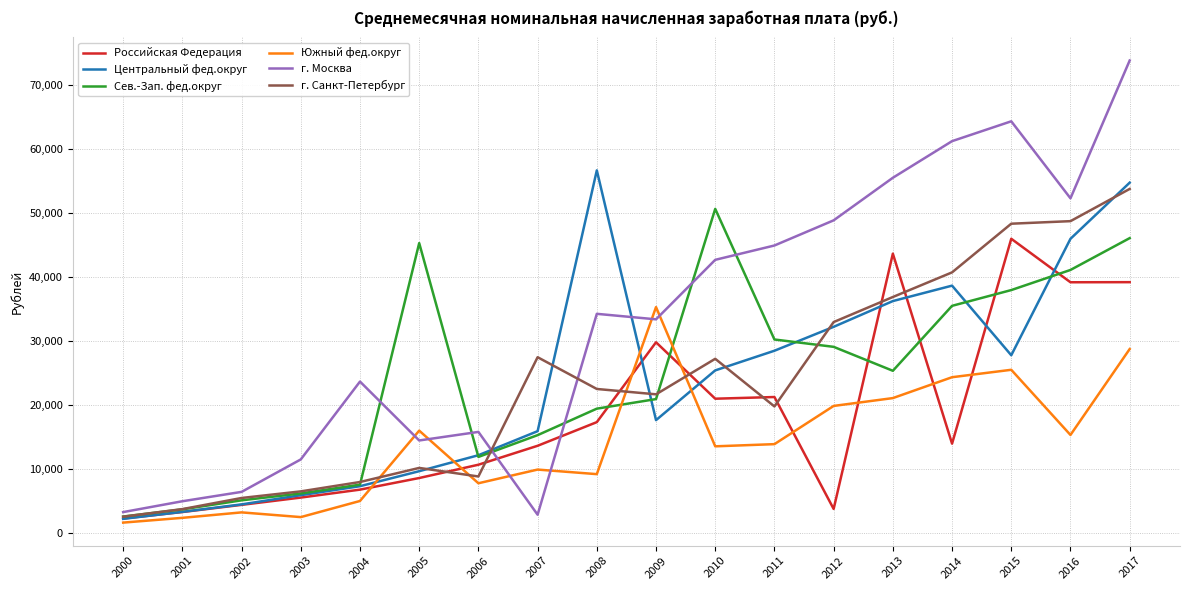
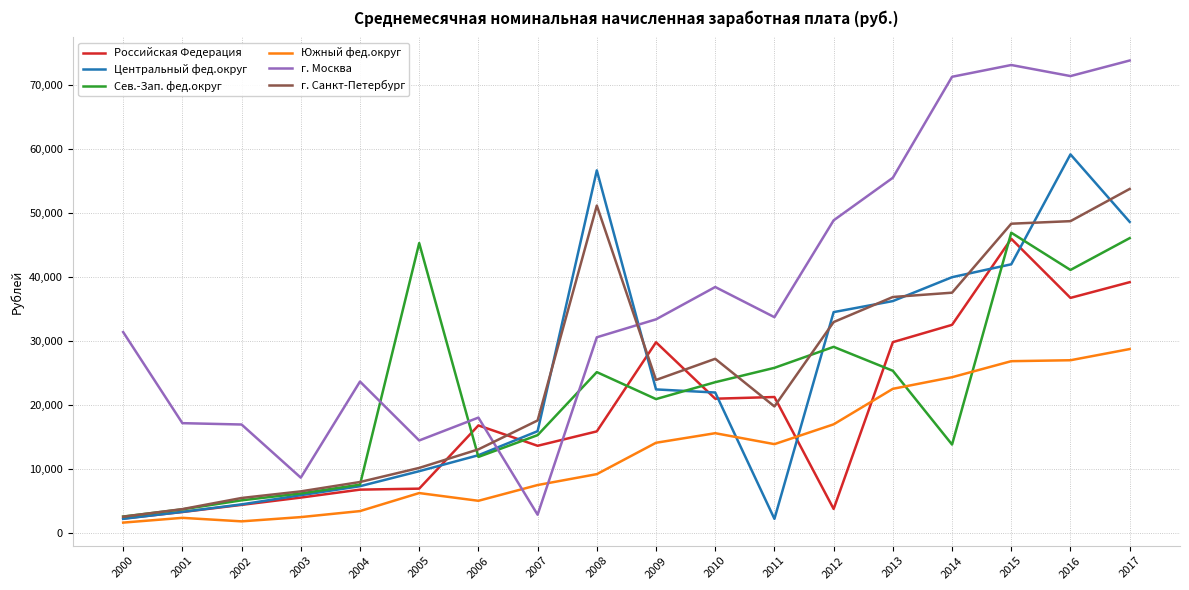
  {
    "Российская Федерация": {
      "2004": "7,000",
-     "2005": "9,000",
-     "2006": "11,000",
+     "2005": "7,000",
+     "2006": "17,000",
      "2007": "14,000",
-     "2008": "17,000",
+     "2008": "16,000",
      "2009": "30,000",
      "2010": "21,000",
      "2011": "21,000",
      "2012": "4,000",
-     "2013": "44,000",
-     "2014": "14,000",
+     "2013": "30,000",
+     "2014": "32,000",
      "2015": "46,000",
-     "2016": "39,000",
+     "2016": "37,000",
      "2017": "39,000"
    },
    "Центральный фед.округ": {
      "2005": "10,000",
      "2007": "16,000",
      "2008": "57,000",
-     "2009": "18,000",
-     "2010": "25,000",
-     "2011": "28,000",
-     "2012": "32,000",
+     "2009": "22,000",
+     "2010": "22,000",
+     "2011": "2,000",
+     "2012": "34,000",
      "2013": "36,000",
-     "2014": "39,000",
-     "2015": "28,000",
-     "2016": "46,000",
-     "2017": "55,000"
+     "2014": "40,000",
+     "2015": "42,000",
+     "2016": "59,000",
+     "2017": "49,000"
    },
    "Сев.-Зап. фед.округ": {
      "2005": "45,000",
      "2007": "15,000",
-     "2008": "19,000",
+     "2008": "25,000",
      "2009": "21,000",
-     "2010": "51,000",
-     "2011": "30,000",
+     "2010": "24,000",
+     "2011": "26,000",
      "2012": "29,000",
      "2013": "25,000",
-     "2014": "35,000",
-     "2015": "38,000",
+     "2014": "14,000",
+     "2015": "47,000",
      "2016": "41,000",
      "2017": "46,000"
    },
    "Южный фед.округ": {
      "2000": "2,000",
      "2001": "2,000",
-     "2002": "3,000",
+     "2002": "2,000",
      "2003": "2,000",
-     "2004": "5,000",
-     "2005": "16,000",
-     "2006": "8,000",
-     "2007": "10,000",
+     "2004": "3,000",
+     "2005": "6,000",
+     "2006": "5,000",
+     "2007": "7,000",
      "2008": "9,000",
-     "2009": "35,000",
-     "2010": "14,000",
+     "2009": "14,000",
+     "2010": "16,000",
      "2011": "14,000",
-     "2012": "20,000",
-     "2013": "21,000",
+     "2012": "17,000",
+     "2013": "22,000",
      "2014": "24,000",
-     "2015": "25,000",
-     "2016": "15,000",
+     "2015": "27,000",
+     "2016": "27,000",
      "2017": "29,000"
    },
    "г. Москва": {
-     "2000": "3,000",
-     "2001": "5,000",
-     "2002": "6,000",
-     "2003": "11,000",
+     "2000": "31,000",
+     "2001": "17,000",
+     "2002": "17,000",
+     "2003": "9,000",
      "2004": "24,000",
      "2005": "14,000",
-     "2006": "16,000",
+     "2006": "18,000",
      "2007": "3,000",
-     "2008": "34,000",
+     "2008": "31,000",
      "2009": "33,000",
-     "2010": "43,000",
-     "2011": "45,000",
+     "2010": "38,000",
+     "2011": "34,000",
      "2012": "49,000",
      "2013": "55,000",
-     "2014": "61,000",
-     "2015": "64,000",
-     "2016": "52,000",
+     "2014": "71,000",
+     "2015": "73,000",
+     "2016": "71,000",
      "2017": "74,000"
    },
    "г. Санкт-Петербург": {
      "2004": "8,000",
      "2005": "10,000",
-     "2006": "9,000",
-     "2007": "27,000",
-     "2008": "22,000",
-     "2009": "22,000",
+     "2006": "13,000",
+     "2007": "18,000",
+     "2008": "51,000",
+     "2009": "24,000",
      "2010": "27,000",
      "2011": "20,000",
      "2012": "33,000",
      "2013": "37,000",
-     "2014": "41,000",
+     "2014": "38,000",
      "2015": "48,000",
      "2016": "49,000",
      "2017": "54,000"
    }
  }
